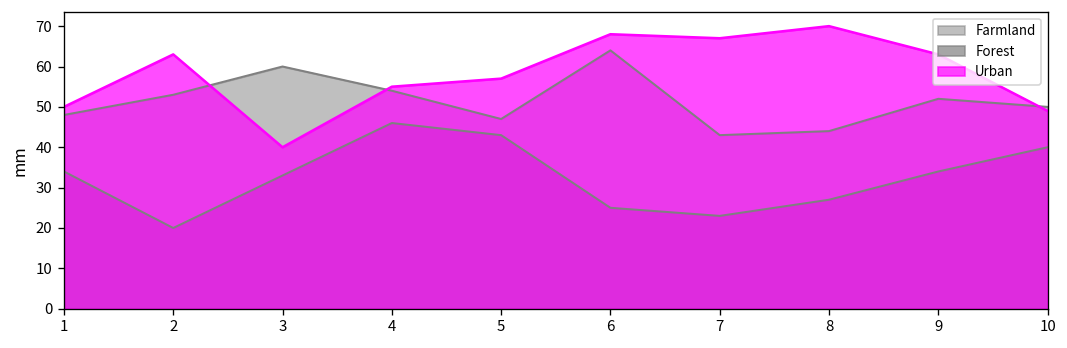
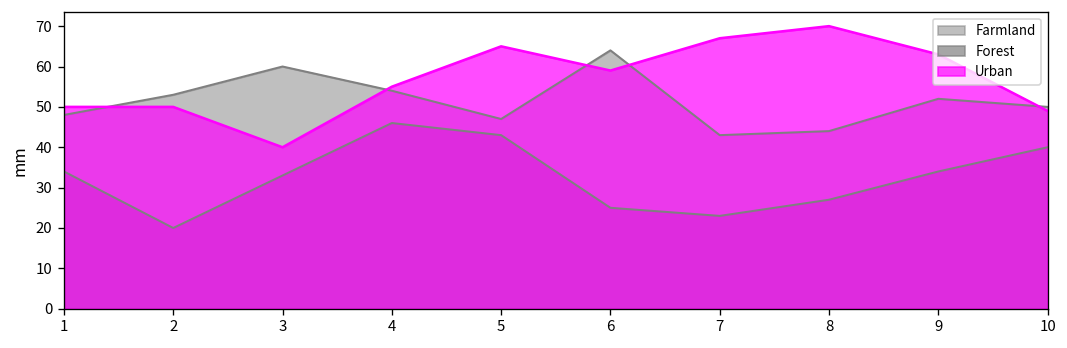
  {
    "Urban": {
      "1": 50,
-     "2": 63,
+     "2": 50,
      "3": 40,
      "4": 55,
-     "5": 57,
-     "6": 68,
+     "5": 65,
+     "6": 59,
      "7": 67,
      "8": 70,
      "10": 49
    }
  }
